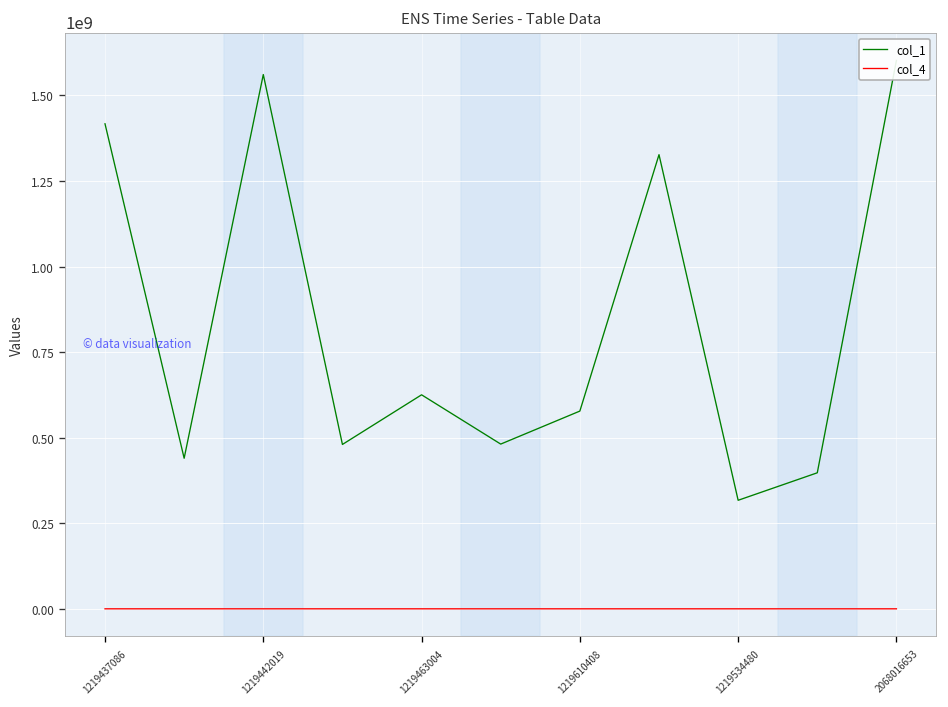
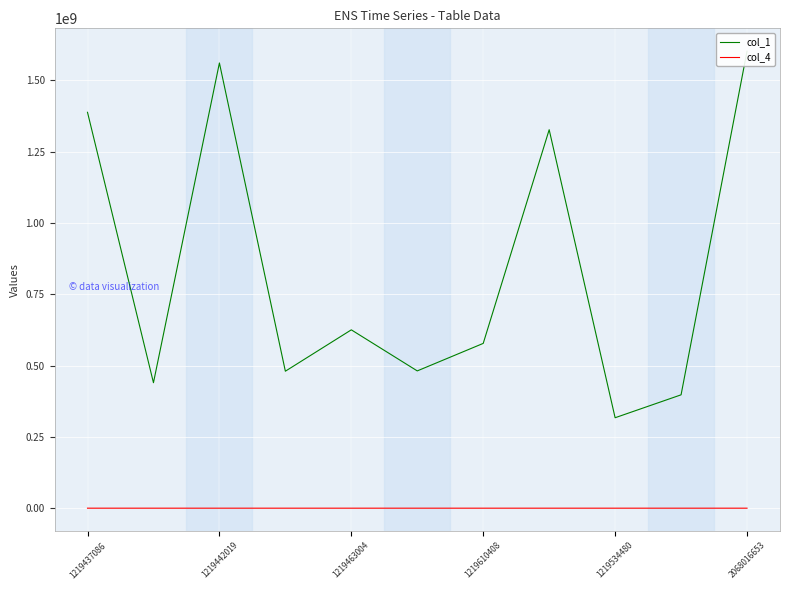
  {
    "col_1": {
-     "1219437086": 1420000000,
+     "1219437086": 1390000000,
      "1219442019": 1560000000,
      "1219463004": 630000000,
      "1219610408": 580000000,
      "1219534480": 320000000
    },
    "col_4": {
      "1219437086": 0,
      "1219442019": 0,
      "1219463004": 0,
      "1219610408": 0,
      "1219534480": 0,
      "2068016653": 0
    }
  }
